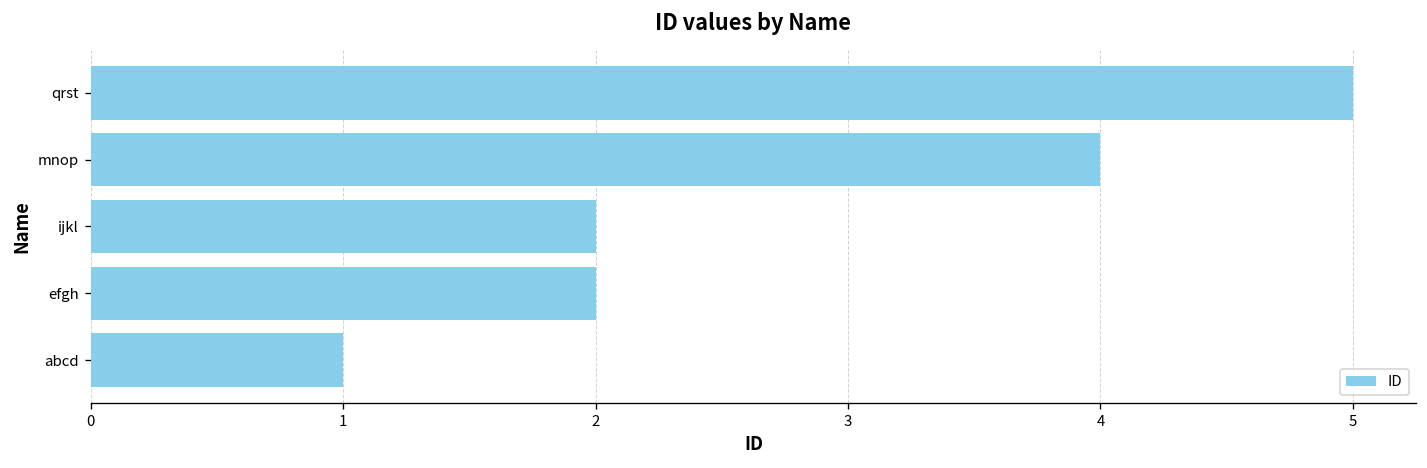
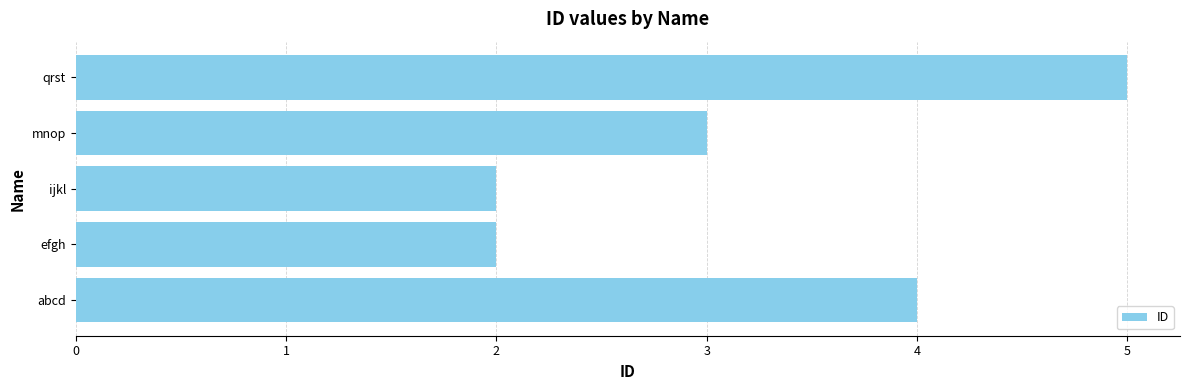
  {
    "qrst": 5,
-   "mnop": 4,
+   "mnop": 3,
    "ijkl": 2,
    "efgh": 2,
-   "abcd": 1
+   "abcd": 4
  }
